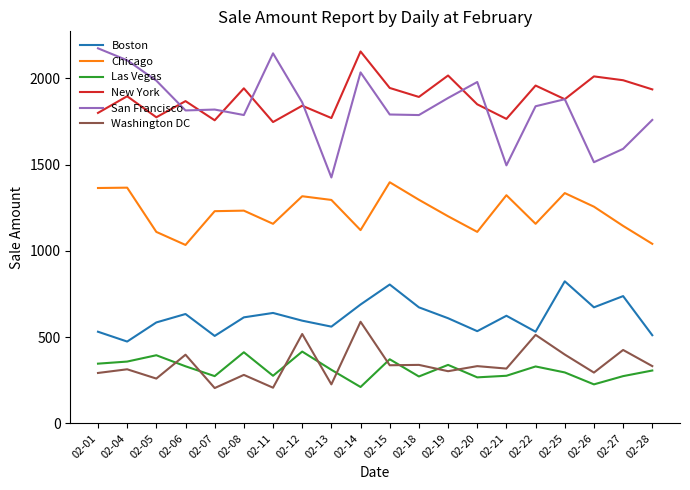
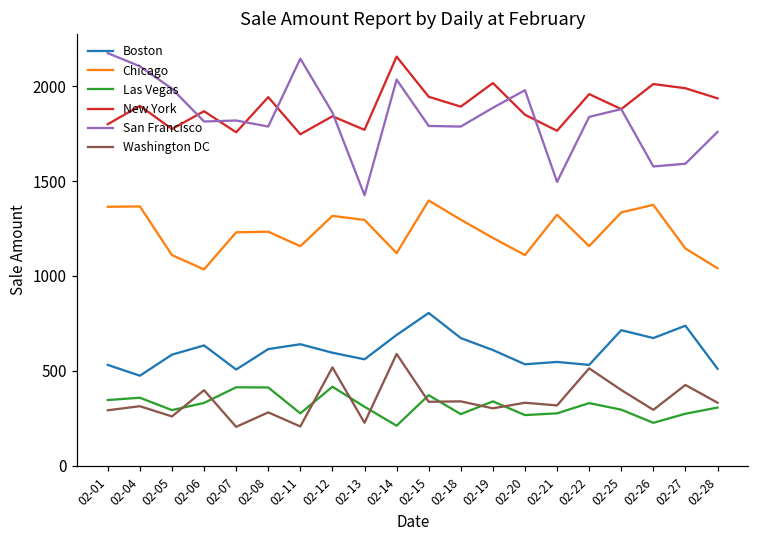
  {
    "Boston": {
      "02-01": 530,
      "02-04": 470,
      "02-05": 590,
      "02-06": 630,
      "02-07": 510,
      "02-08": 610,
      "02-11": 640,
      "02-12": 600,
      "02-13": 560,
      "02-14": 690,
      "02-15": 810,
      "02-18": 670,
      "02-19": 610,
      "02-20": 530,
-     "02-21": 620,
+     "02-21": 550,
      "02-22": 530,
-     "02-25": 820,
+     "02-25": 710,
      "02-26": 670,
      "02-27": 740,
      "02-28": 510
    },
    "Chicago": {
      "02-01": 1360,
      "02-04": 1370,
      "02-05": 1110,
      "02-06": 1030,
      "02-07": 1230,
      "02-08": 1230,
      "02-11": 1160,
      "02-12": 1320,
      "02-13": 1300,
      "02-14": 1120,
      "02-15": 1400,
      "02-18": 1300,
      "02-19": 1200,
      "02-20": 1110,
      "02-21": 1320,
      "02-22": 1160,
      "02-25": 1340,
-     "02-26": 1260,
+     "02-26": 1370,
      "02-27": 1140,
      "02-28": 1040
    },
    "Las Vegas": {
      "02-01": 350,
      "02-04": 360,
-     "02-05": 390,
+     "02-05": 290,
      "02-06": 330,
-     "02-07": 270,
+     "02-07": 410,
      "02-08": 410,
      "02-11": 280,
      "02-12": 420,
      "02-13": 310,
      "02-14": 210,
      "02-15": 370,
      "02-18": 270,
      "02-19": 340,
      "02-20": 270,
      "02-21": 280,
      "02-22": 330,
      "02-25": 300,
      "02-26": 230,
      "02-27": 270,
      "02-28": 310
    },
    "New York": {
      "02-01": 1800,
      "02-04": 1900,
      "02-05": 1780,
      "02-06": 1870,
      "02-07": 1760,
      "02-08": 1940,
      "02-11": 1750,
      "02-12": 1840,
      "02-13": 1770,
      "02-14": 2160,
      "02-15": 1950,
      "02-18": 1890,
      "02-19": 2020,
      "02-20": 1850,
      "02-21": 1770,
      "02-22": 1960,
      "02-26": 2010,
      "02-27": 1990,
      "02-28": 1940
    },
    "San Francisco": {
      "02-01": 2170,
      "02-04": 2110,
      "02-05": 1990,
      "02-06": 1810,
      "02-07": 1820,
      "02-08": 1790,
      "02-11": 2150,
      "02-12": 1860,
      "02-13": 1430,
      "02-14": 2040,
      "02-15": 1790,
      "02-18": 1790,
      "02-19": 1890,
      "02-20": 1980,
      "02-21": 1500,
      "02-22": 1840,
-     "02-26": 1510,
+     "02-26": 1580,
      "02-27": 1590,
      "02-28": 1760
    },
    "Washington DC": {
      "02-01": 290,
      "02-04": 310,
      "02-05": 260,
      "02-06": 400,
      "02-07": 200,
      "02-08": 280,
      "02-11": 210,
      "02-12": 520,
      "02-13": 230,
      "02-14": 590,
      "02-15": 340,
      "02-18": 340,
      "02-19": 300,
      "02-20": 330,
      "02-21": 320,
      "02-22": 510,
      "02-25": 400,
      "02-26": 290,
      "02-27": 430,
      "02-28": 330
    }
  }
